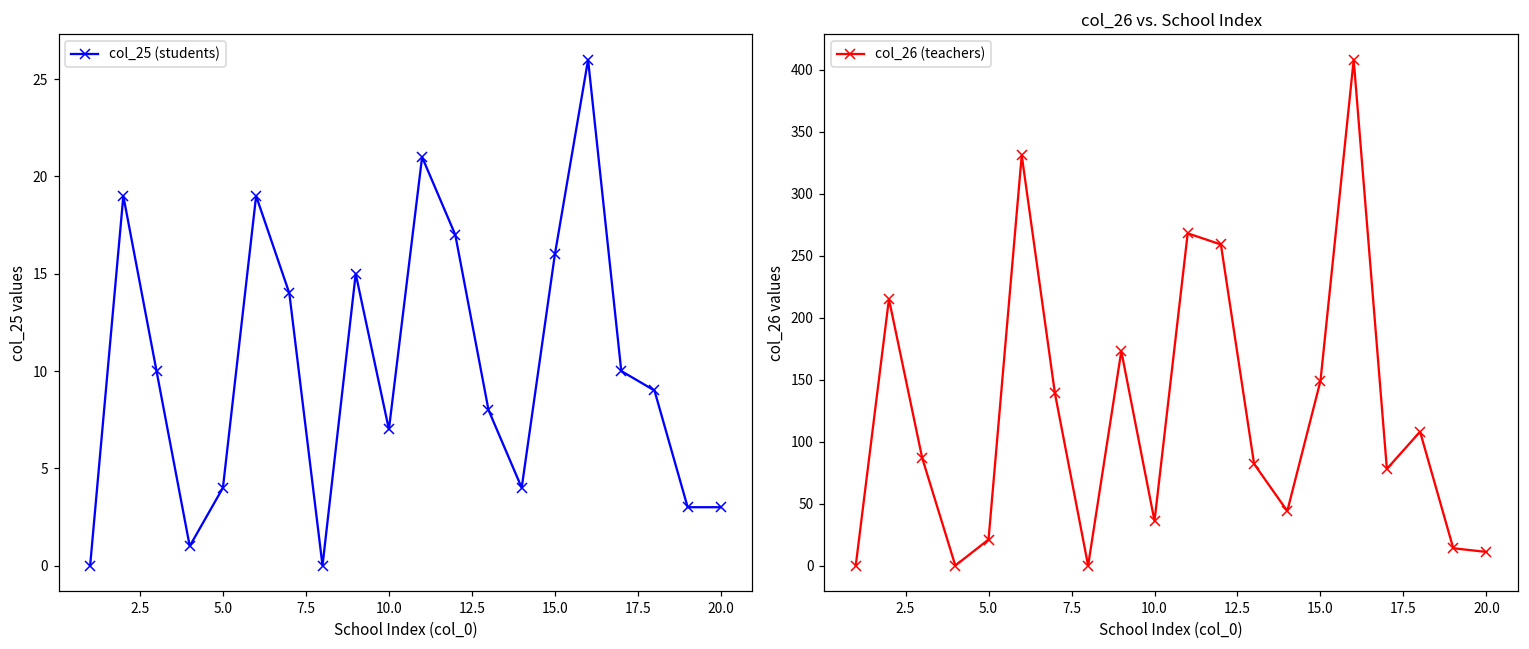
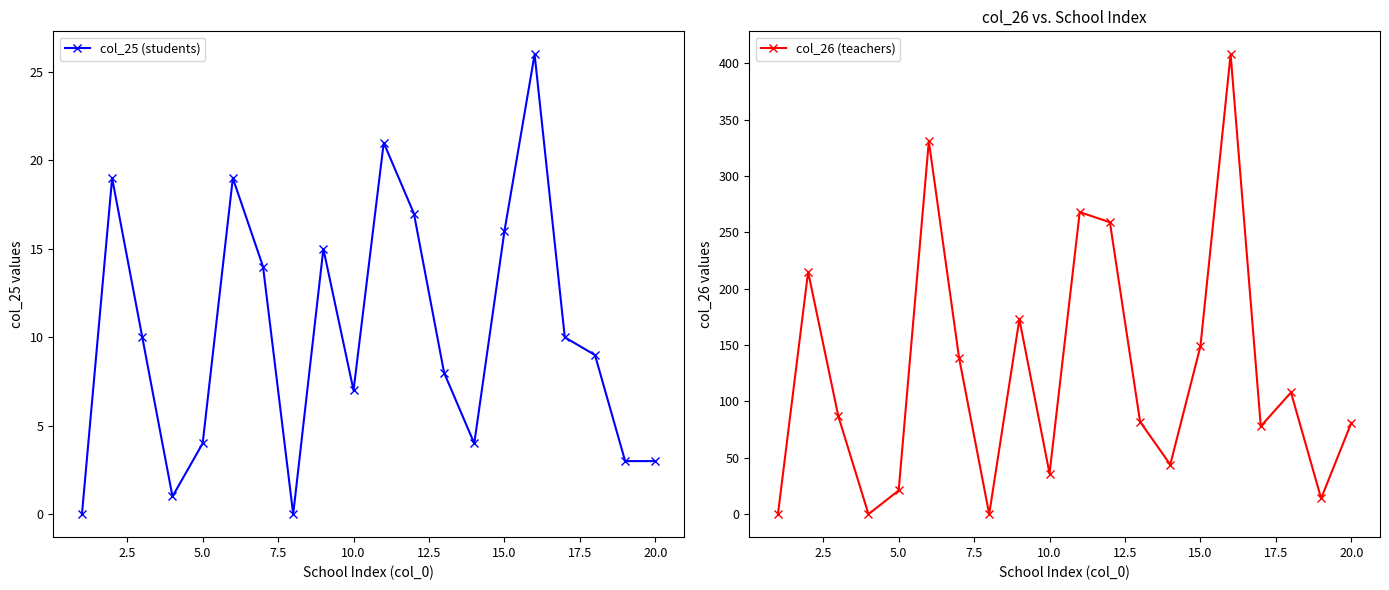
  {
    "col_26 vs. School Index": {
      "5.0": 21,
      "10.0": 36,
      "15.0": 149,
-     "20.0": 11
+     "20.0": 81
    }
  }
